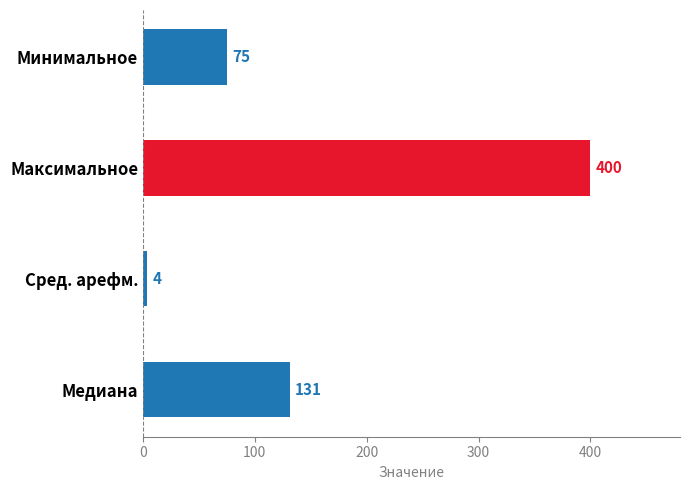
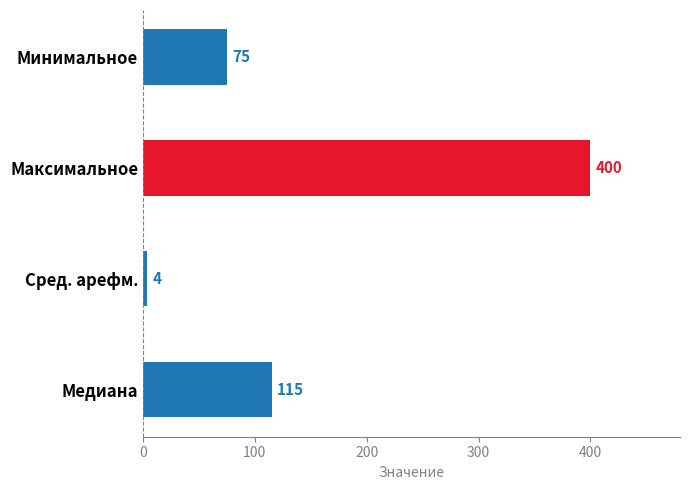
  {
    "Минимальное": 75,
    "Максимальное": 400,
    "Сред. арефм.": 4,
-   "Медиана": 131
+   "Медиана": 115
  }
